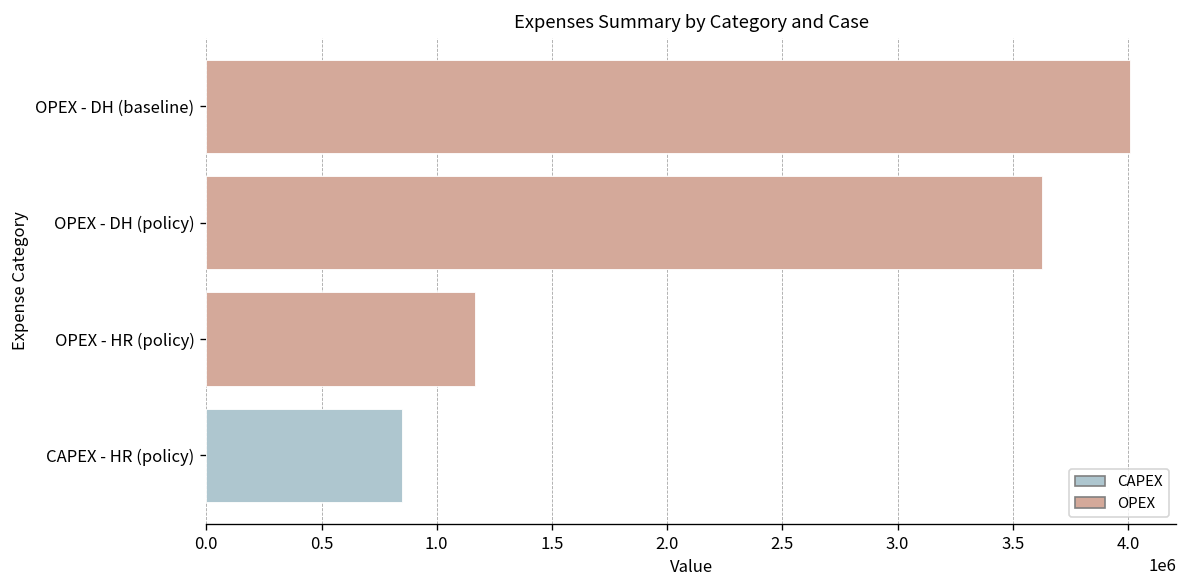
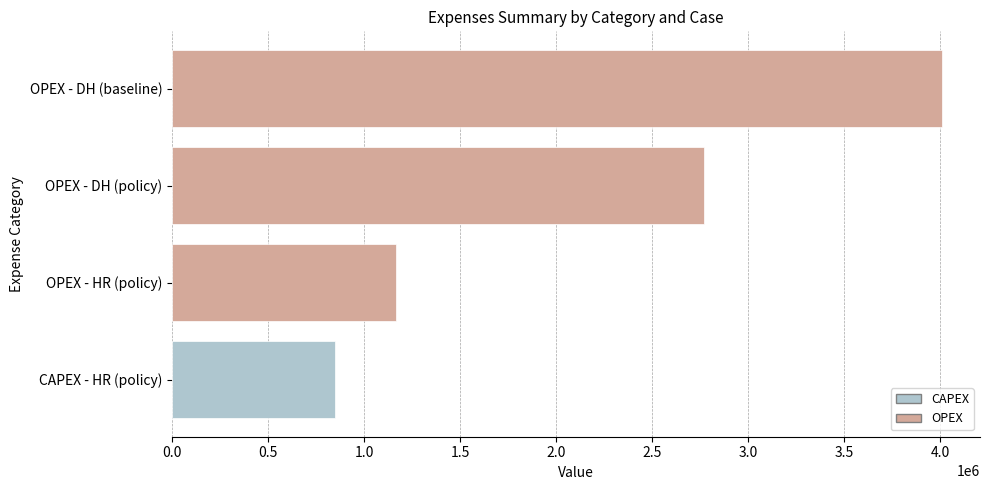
  {
    "OPEX - DH (baseline)": 4010000,
-   "OPEX - DH (policy)": 3630000,
+   "OPEX - DH (policy)": 2770000,
    "OPEX - HR (policy)": 1170000,
    "CAPEX - HR (policy)": 850000
  }
